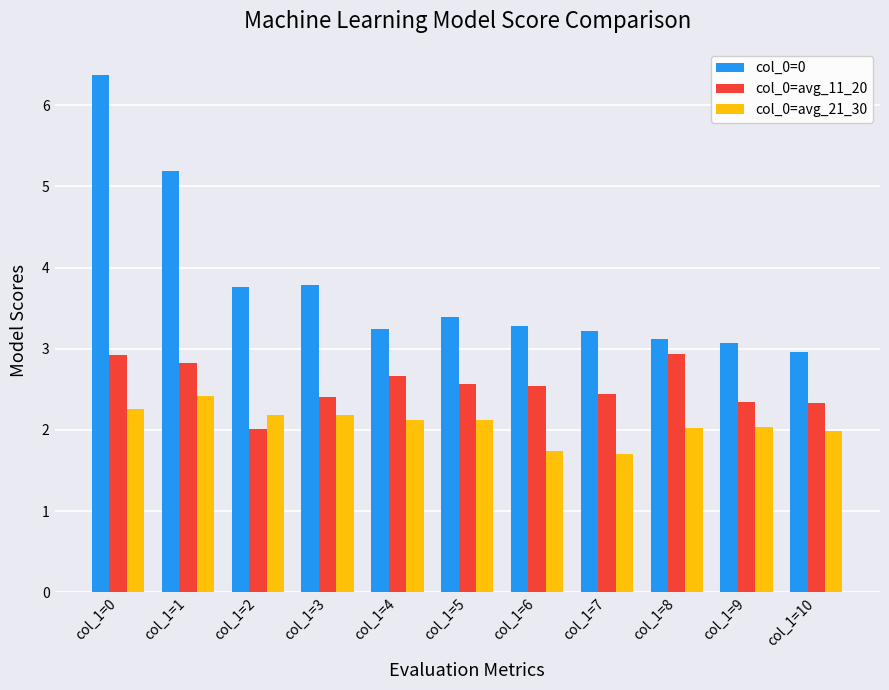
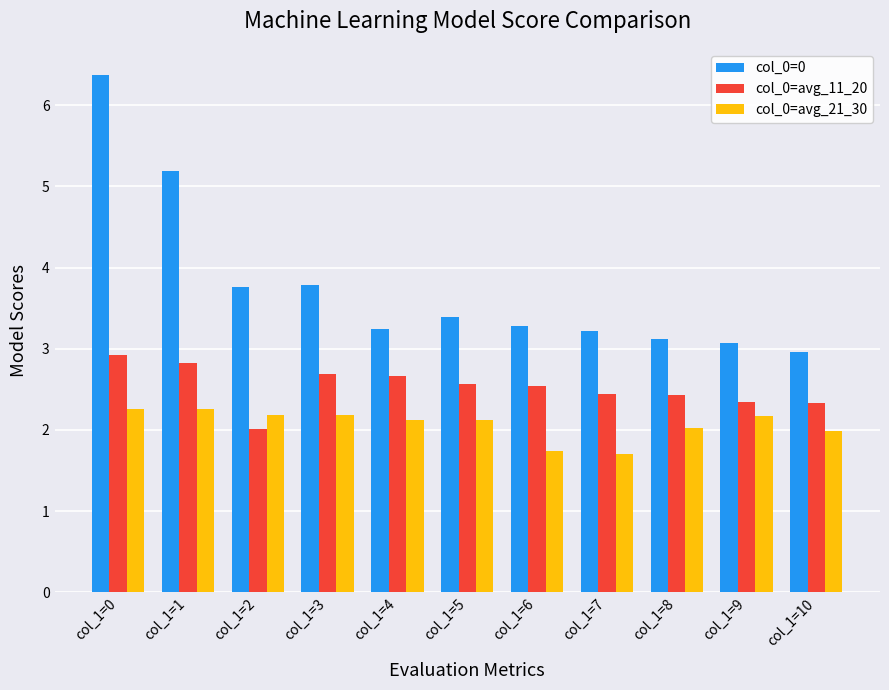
  {
    "col_0=0": {
      "col_1=0": 6.4,
      "col_1=1": 5.2,
      "col_1=2": 3.8,
      "col_1=3": 3.8,
      "col_1=4": 3.2,
      "col_1=5": 3.4,
      "col_1=6": 3.3,
      "col_1=7": 3.2,
      "col_1=8": 3.1,
      "col_1=9": 3.1,
      "col_1=10": 3.0
    },
    "col_0=avg_11_20": {
      "col_1=0": 2.9,
      "col_1=1": 2.8,
      "col_1=2": 2.0,
-     "col_1=3": 2.4,
+     "col_1=3": 2.7,
      "col_1=4": 2.7,
      "col_1=5": 2.6,
      "col_1=6": 2.5,
      "col_1=7": 2.4,
-     "col_1=8": 2.9,
+     "col_1=8": 2.4,
      "col_1=9": 2.3,
      "col_1=10": 2.3
    },
    "col_0=avg_21_30": {
      "col_1=0": 2.3,
-     "col_1=1": 2.4,
+     "col_1=1": 2.3,
      "col_1=2": 2.2,
      "col_1=3": 2.2,
      "col_1=4": 2.1,
      "col_1=5": 2.1,
      "col_1=6": 1.7,
      "col_1=7": 1.7,
      "col_1=8": 2.0,
-     "col_1=9": 2.0,
+     "col_1=9": 2.2,
      "col_1=10": 2.0
    }
  }
